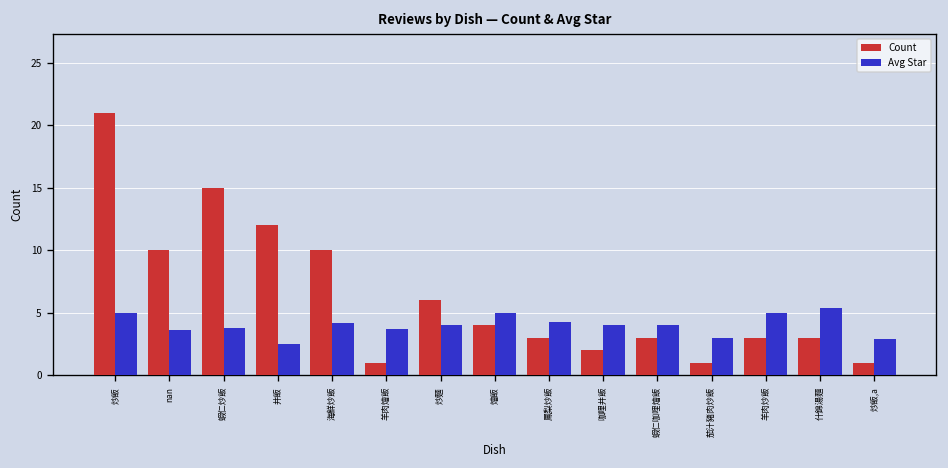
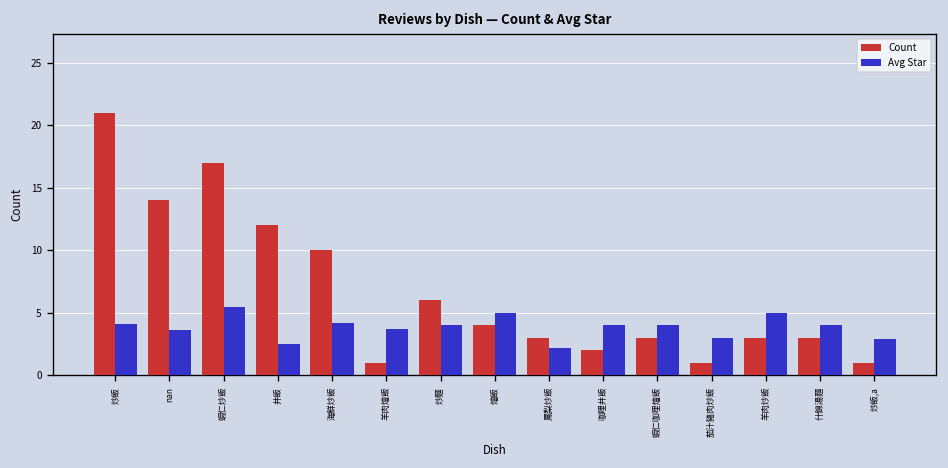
  {
    "Count": {
      "炒飯": 21,
-     "nan": 10,
-     "蝦仁炒飯": 15,
+     "nan": 14,
+     "蝦仁炒飯": 17,
      "井飯": 12,
      "海鮮炒飯": 10,
      "羊肉燴飯": 1,
      "炒麵": 6,
      "燴飯": 4,
      "鳳梨炒飯": 3,
      "咖哩井飯": 2,
      "蝦仁咖哩燴飯": 3,
      "茄汁豬肉炒飯": 1,
      "羊肉炒飯": 3,
      "什錦湯麵": 3,
      "炒飯,a": 1
    },
    "Avg Star": {
-     "炒飯": 5.0,
+     "炒飯": 4.1,
      "nan": 3.6,
-     "蝦仁炒飯": 3.8,
+     "蝦仁炒飯": 5.5,
      "井飯": 2.5,
      "海鮮炒飯": 4.2,
      "羊肉燴飯": 3.7,
      "炒麵": 4.0,
      "燴飯": 5.0,
-     "鳳梨炒飯": 4.3,
+     "鳳梨炒飯": 2.2,
      "咖哩井飯": 4.0,
      "蝦仁咖哩燴飯": 4.0,
      "茄汁豬肉炒飯": 3.0,
      "羊肉炒飯": 5.0,
-     "什錦湯麵": 5.4,
+     "什錦湯麵": 4.0,
      "炒飯,a": 2.9
    }
  }
